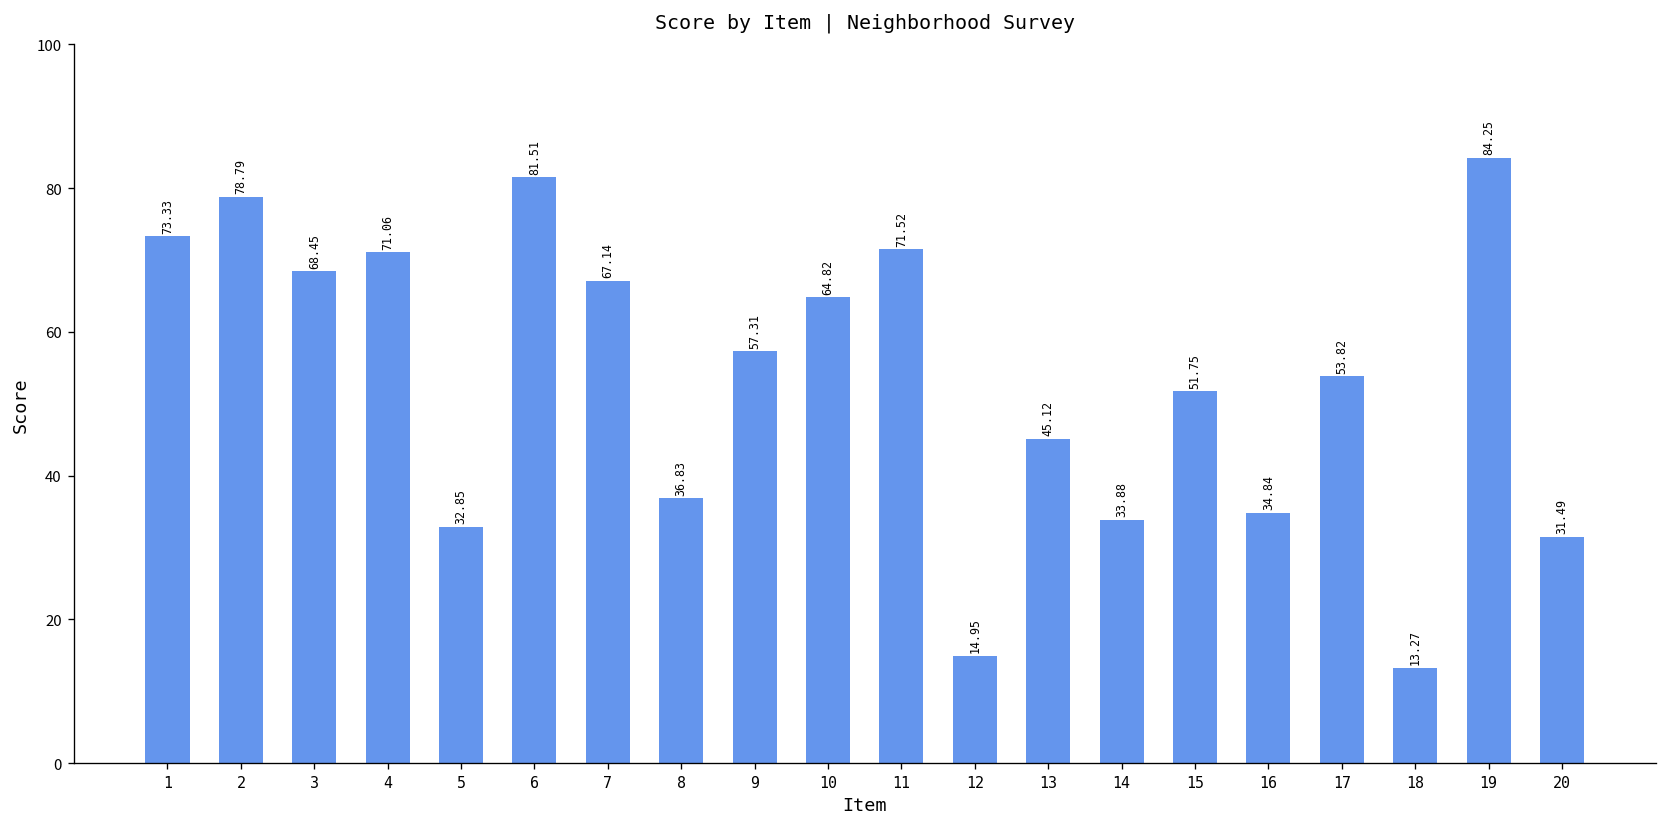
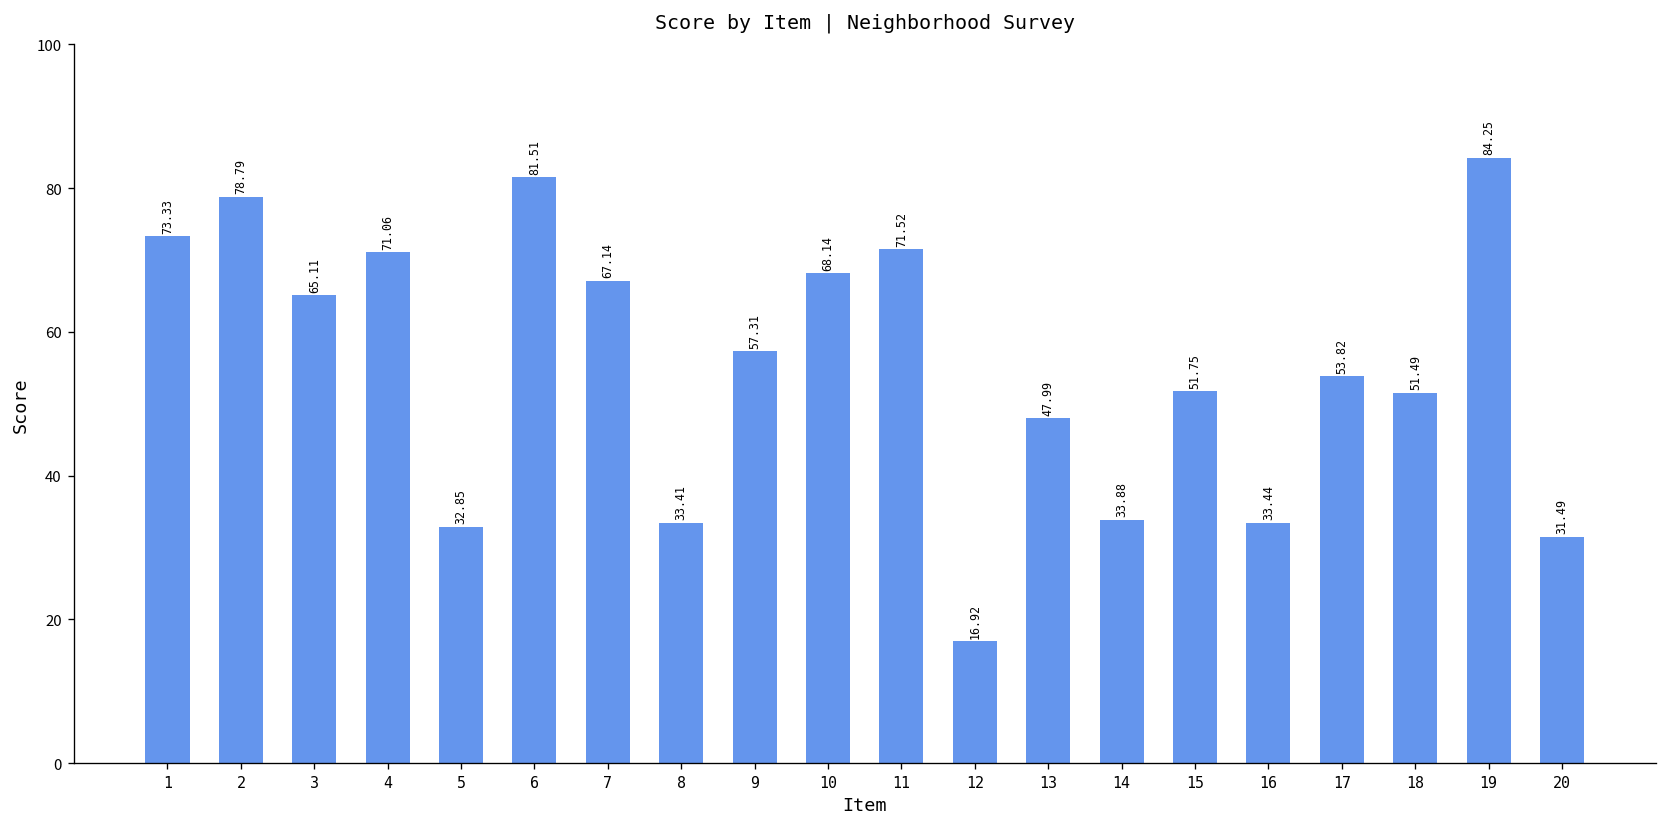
  {
    "1": 73.33,
    "2": 78.79,
-   "3": 68.45,
+   "3": 65.11,
    "4": 71.06,
    "5": 32.85,
    "6": 81.51,
    "7": 67.14,
-   "8": 36.83,
+   "8": 33.41,
    "9": 57.31,
-   "10": 64.82,
+   "10": 68.14,
    "11": 71.52,
-   "12": 14.95,
-   "13": 45.12,
+   "12": 16.92,
+   "13": 47.99,
    "14": 33.88,
    "15": 51.75,
-   "16": 34.84,
+   "16": 33.44,
    "17": 53.82,
-   "18": 13.27,
+   "18": 51.49,
    "19": 84.25,
    "20": 31.49
  }
